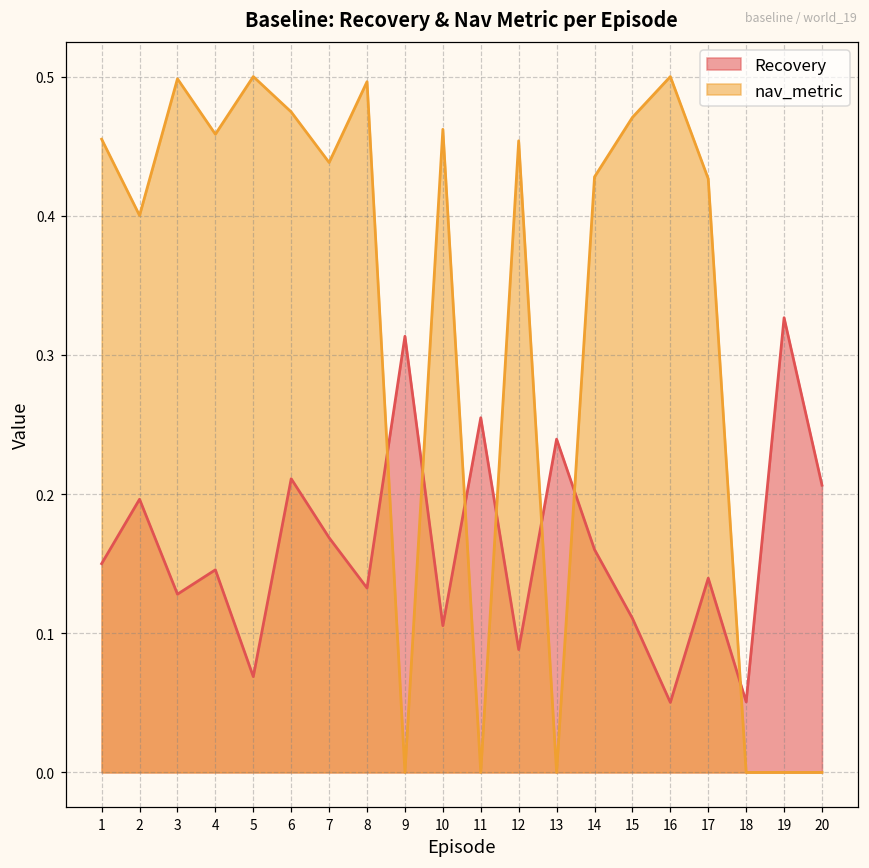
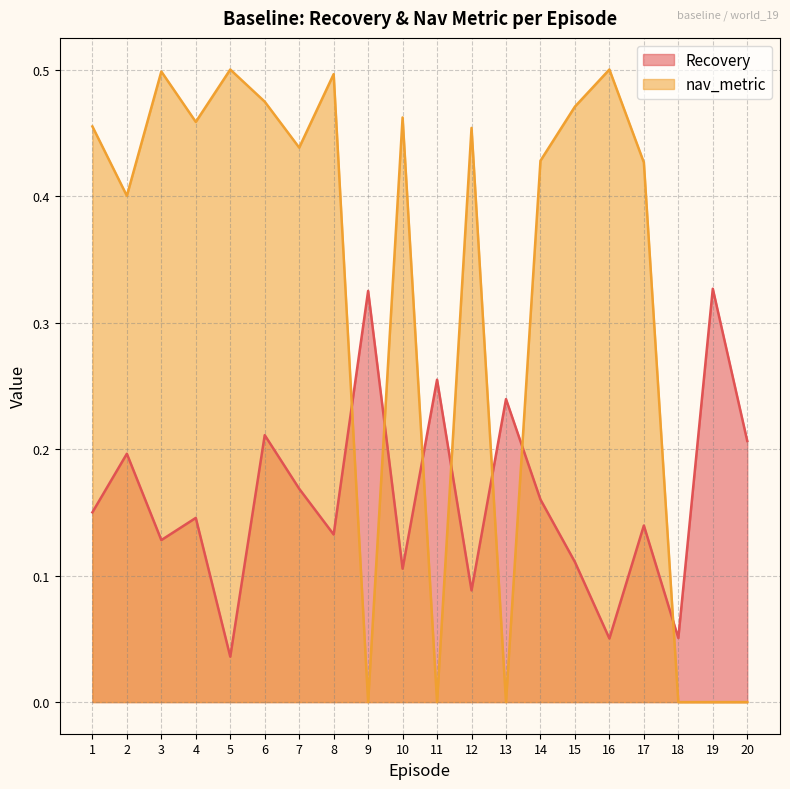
  {
    "Recovery": {
      "1": 0.150,
      "2": 0.196,
      "3": 0.128,
      "4": 0.146,
-     "5": 0.069,
+     "5": 0.036,
      "6": 0.211,
      "7": 0.169,
      "8": 0.132,
-     "9": 0.313,
+     "9": 0.325,
      "10": 0.105,
      "11": 0.255,
      "12": 0.088,
      "13": 0.239,
      "14": 0.160,
      "15": 0.111,
      "16": 0.050,
      "17": 0.140,
      "18": 0.051,
      "19": 0.327,
      "20": 0.206
    },
    "nav_metric": {
      "1": 0.455,
      "2": 0.400,
      "3": 0.498,
      "4": 0.459,
      "5": 0.500,
      "6": 0.475,
      "7": 0.438,
      "8": 0.496,
      "9": 0.000,
      "10": 0.462,
      "11": 0.000,
      "12": 0.454,
      "13": 0.000,
      "14": 0.428,
      "15": 0.471,
      "16": 0.500,
      "17": 0.427,
      "18": 0.000,
      "19": 0.000,
      "20": 0.000
    }
  }
